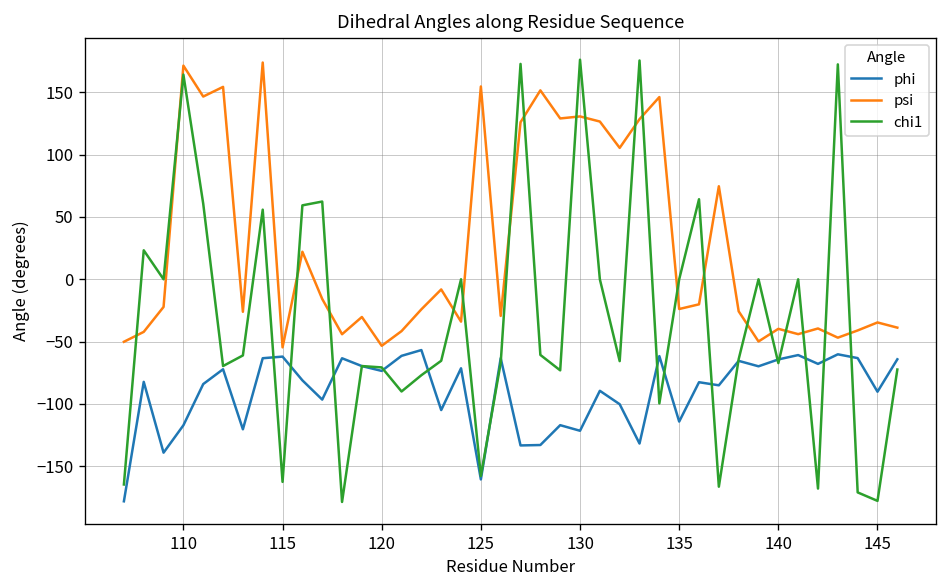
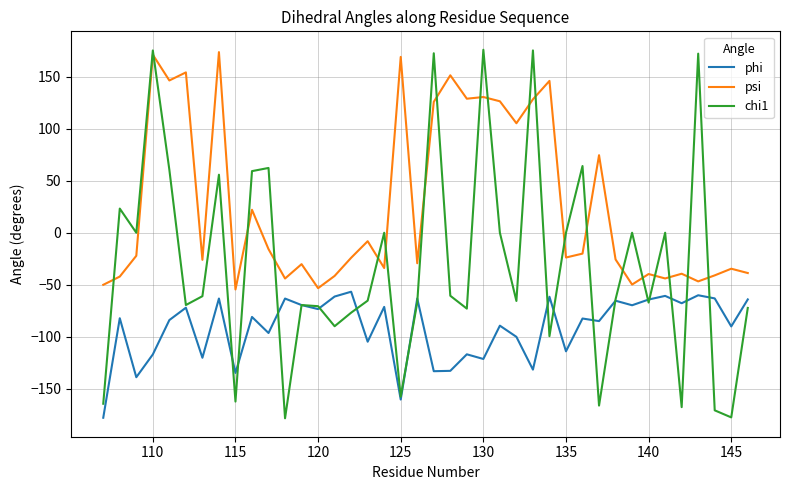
  {
    "phi": {
      "110": -117,
-     "115": -62,
+     "115": -135,
      "120": -74,
      "125": -161,
      "130": -122,
      "135": -114,
      "140": -64,
      "145": -90
    },
    "psi": {
      "110": 171,
      "115": -55,
      "120": -53,
-     "125": 155,
+     "125": 169,
      "130": 131,
      "135": -24,
      "140": -40,
      "145": -35
    },
    "chi1": {
-     "110": 164,
+     "110": 176,
      "115": -163,
      "120": -71,
      "125": -158,
      "130": 176,
      "135": 0,
      "140": -67,
      "145": -178
    }
  }
